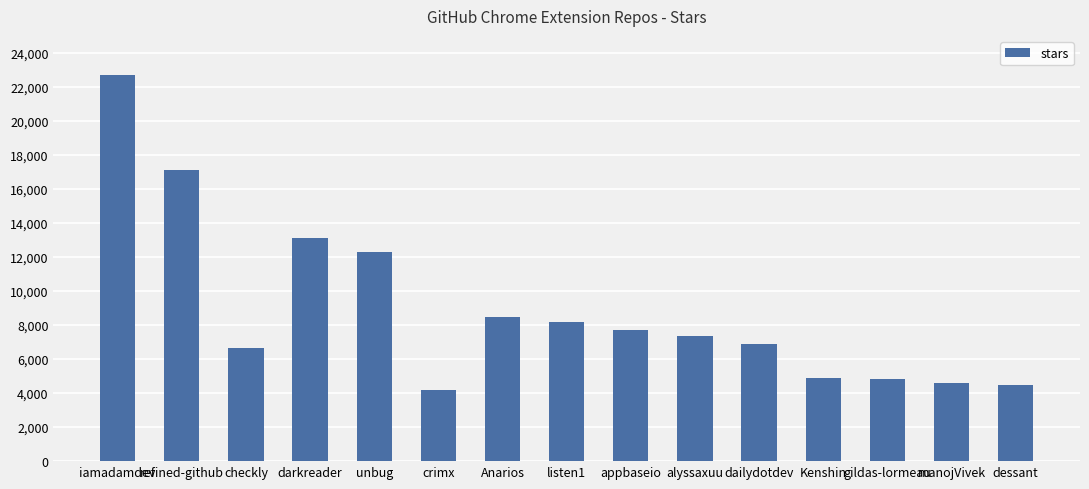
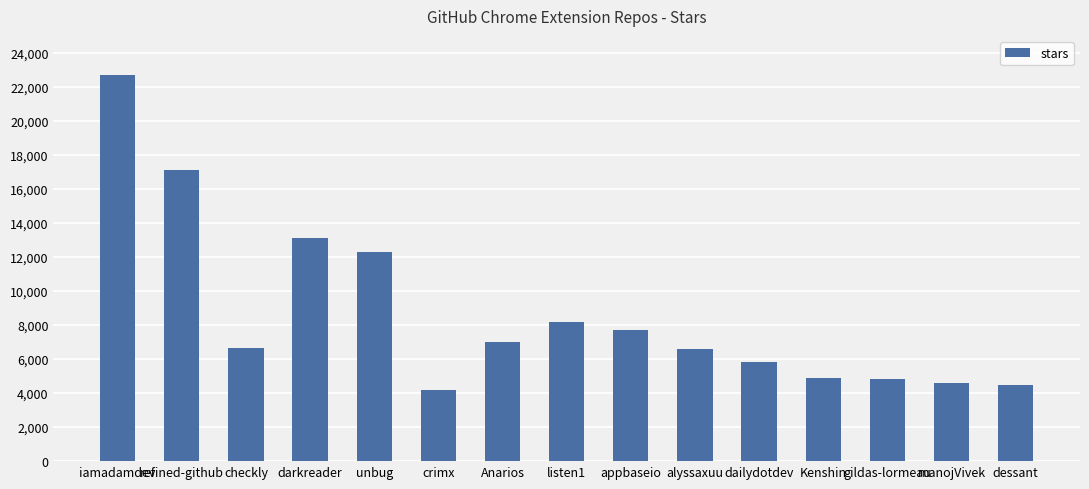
  {
    "checkly": "6,700",
    "darkreader": "13,100",
    "unbug": "12,300",
    "crimx": "4,200",
-   "Anarios": "8,500",
+   "Anarios": "7,000",
    "listen1": "8,200",
    "appbaseio": "7,700",
-   "alyssaxuu": "7,400",
-   "dailydotdev": "6,900",
+   "alyssaxuu": "6,600",
+   "dailydotdev": "5,800",
    "Kenshin": "4,900",
    "dessant": "4,500"
  }
